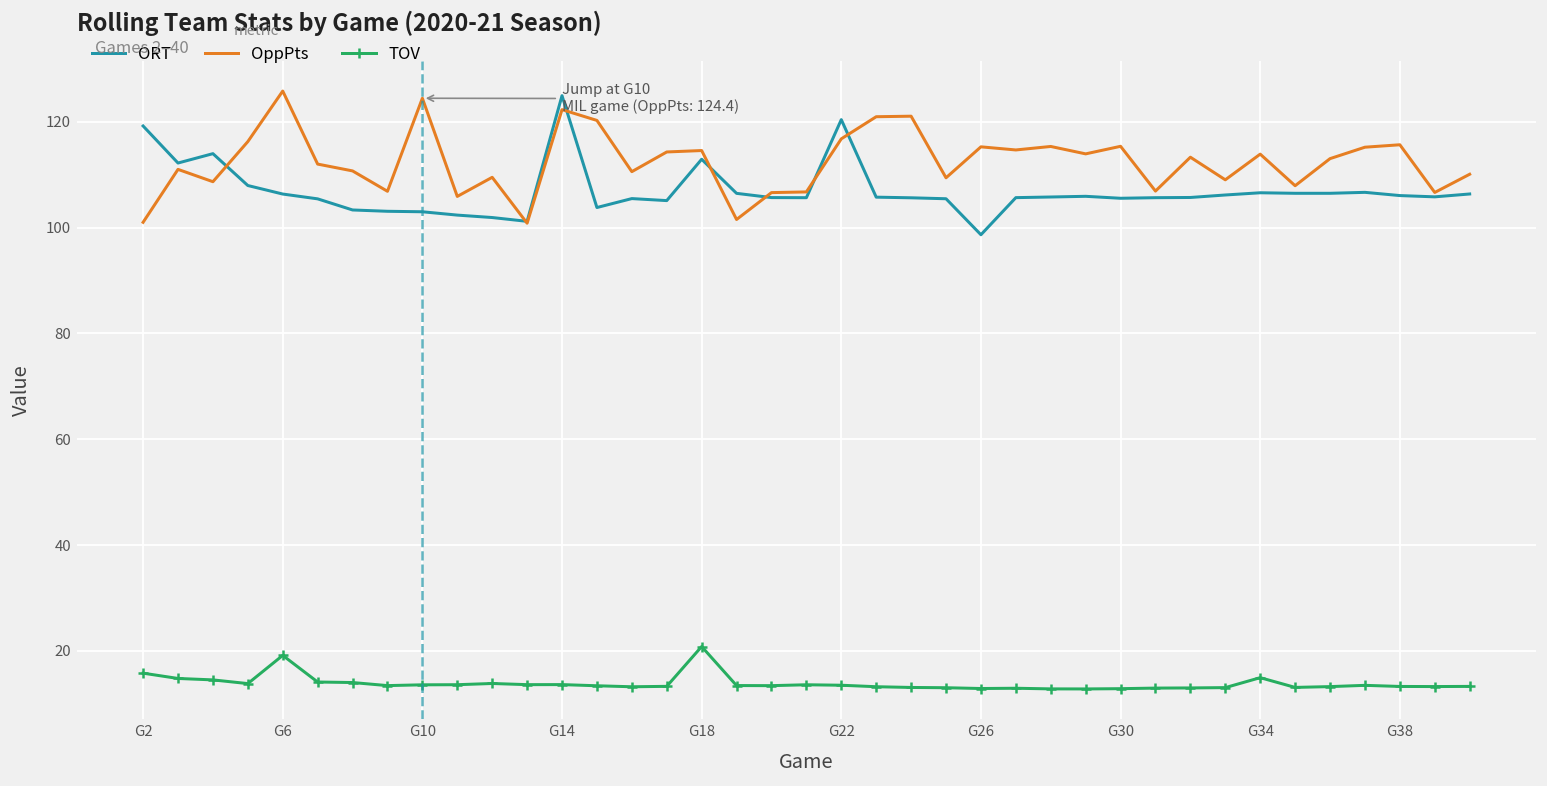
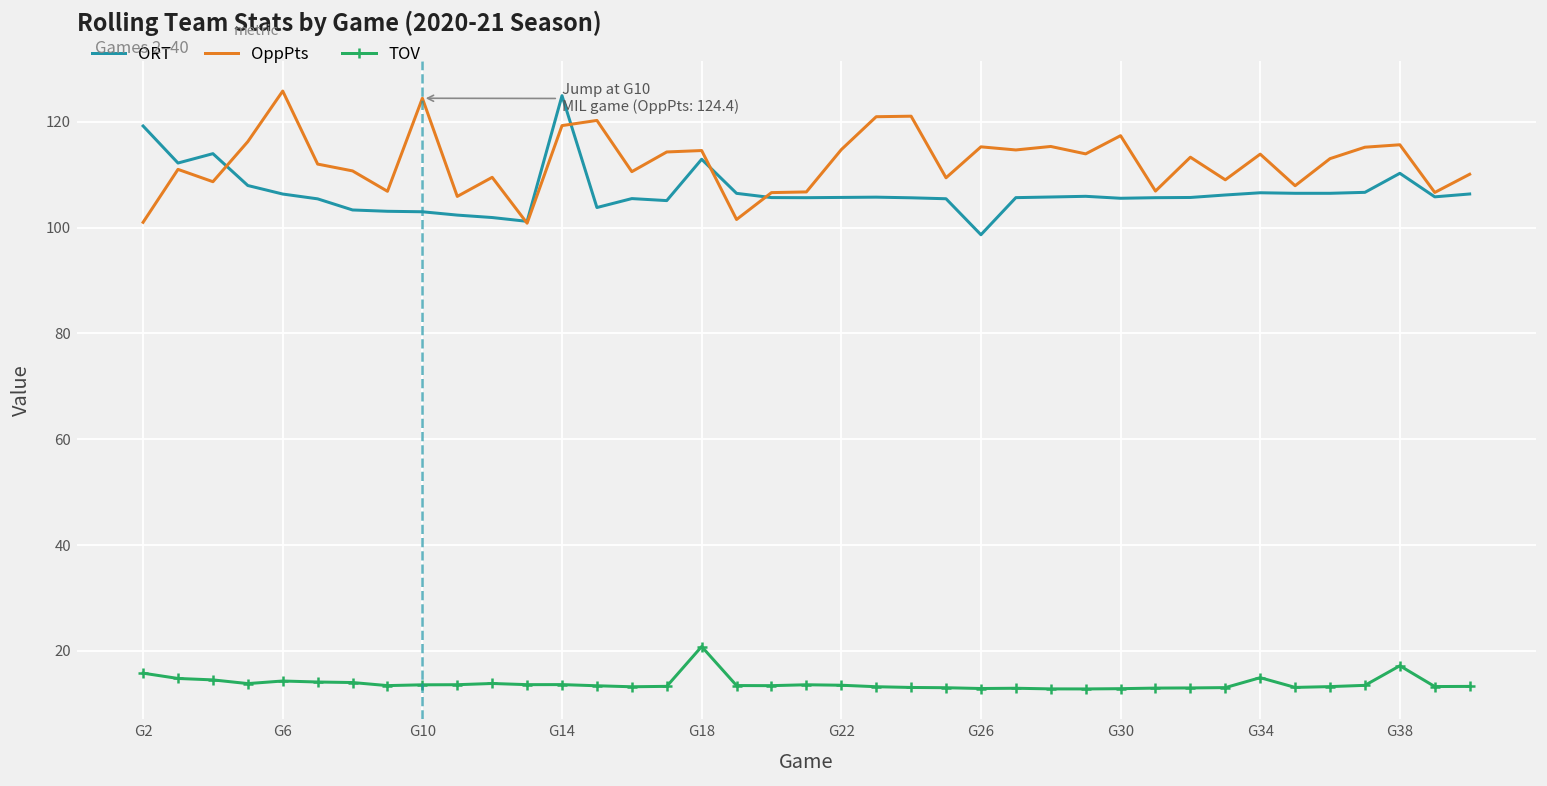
  {
    "ORT": {
      "G2": 119,
      "G6": 106,
      "G10": 103,
      "G18": 113,
-     "G22": 120,
+     "G22": 106,
      "G26": 99,
      "G30": 106,
      "G34": 107,
-     "G38": 106
+     "G38": 110
    },
    "OppPts": {
      "G2": 101,
      "G6": 126,
      "G10": 124,
-     "G14": 122,
+     "G14": 119,
      "G18": 115,
-     "G22": 117,
+     "G22": 115,
      "G26": 115,
-     "G30": 115,
+     "G30": 117,
      "G34": 114,
      "G38": 116
    },
    "TOV": {
      "G2": 16,
-     "G6": 19,
+     "G6": 14,
      "G10": 14,
      "G14": 14,
      "G18": 21,
      "G22": 14,
      "G26": 13,
      "G30": 13,
      "G34": 15,
-     "G38": 13
+     "G38": 17
    }
  }
